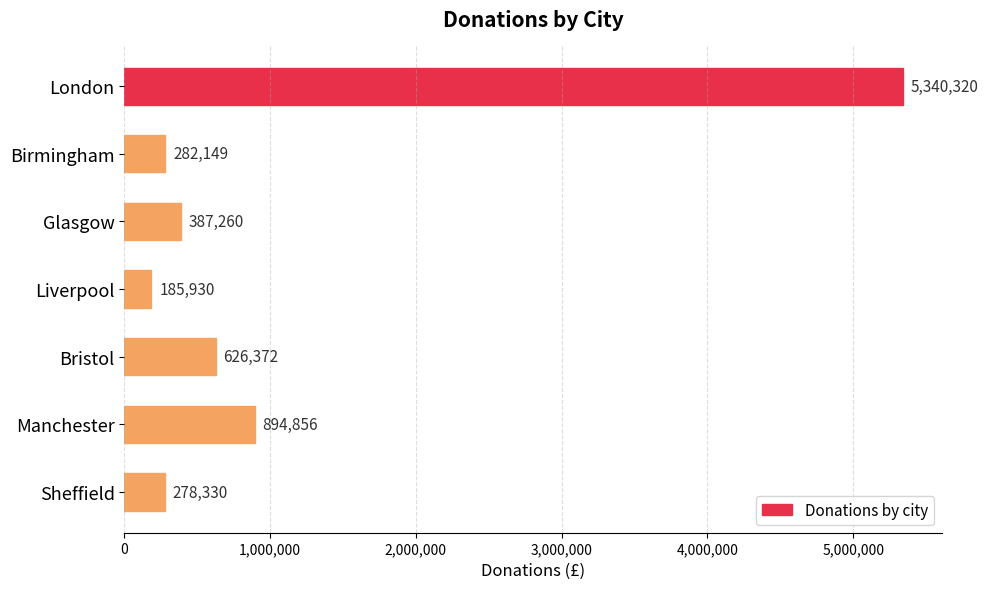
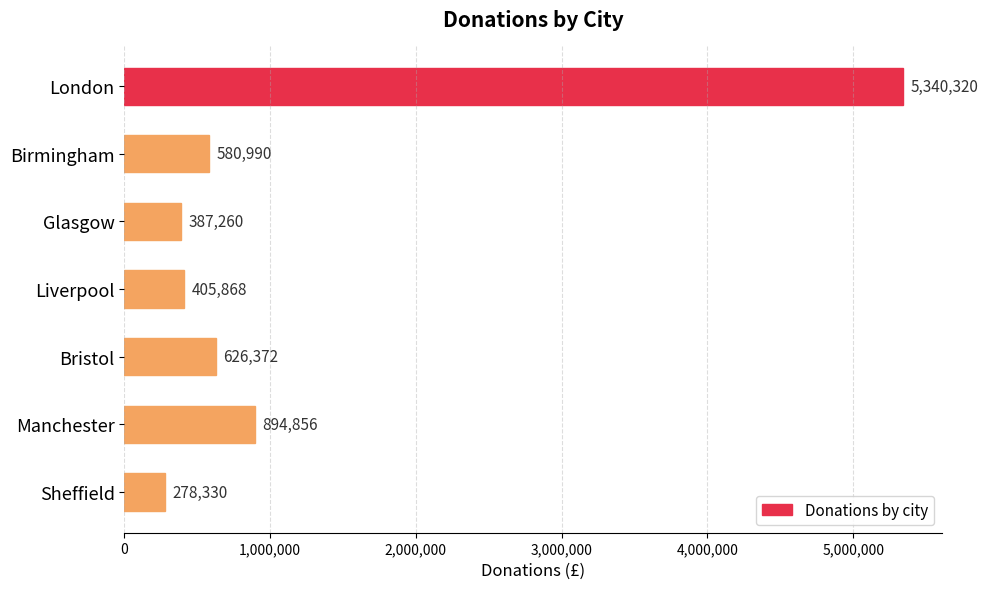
  {
    "London": "5,340,320",
-   "Birmingham": "282,149",
+   "Birmingham": "580,990",
    "Glasgow": "387,260",
-   "Liverpool": "185,930",
+   "Liverpool": "405,868",
    "Bristol": "626,372",
    "Manchester": "894,856",
    "Sheffield": "278,330"
  }
